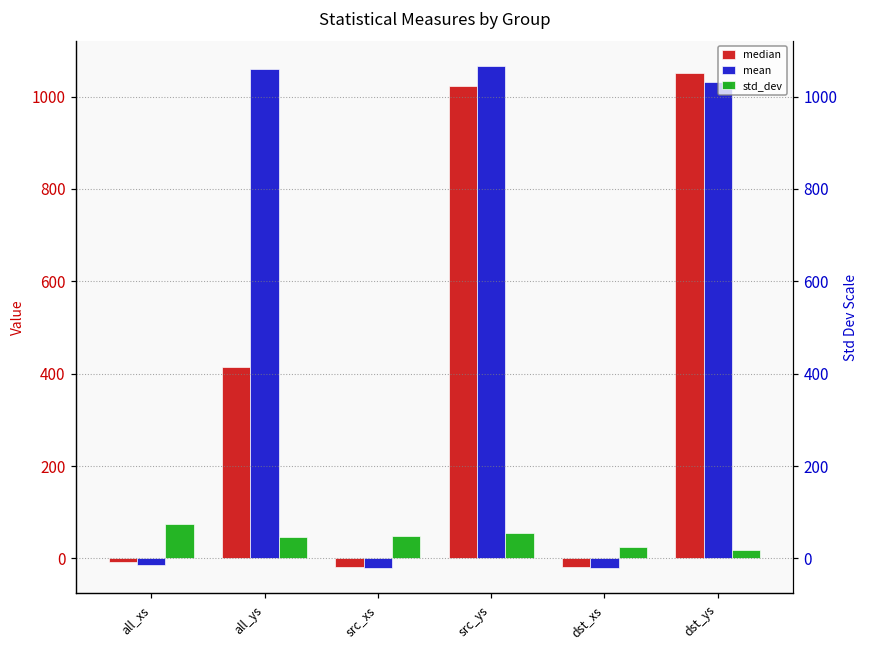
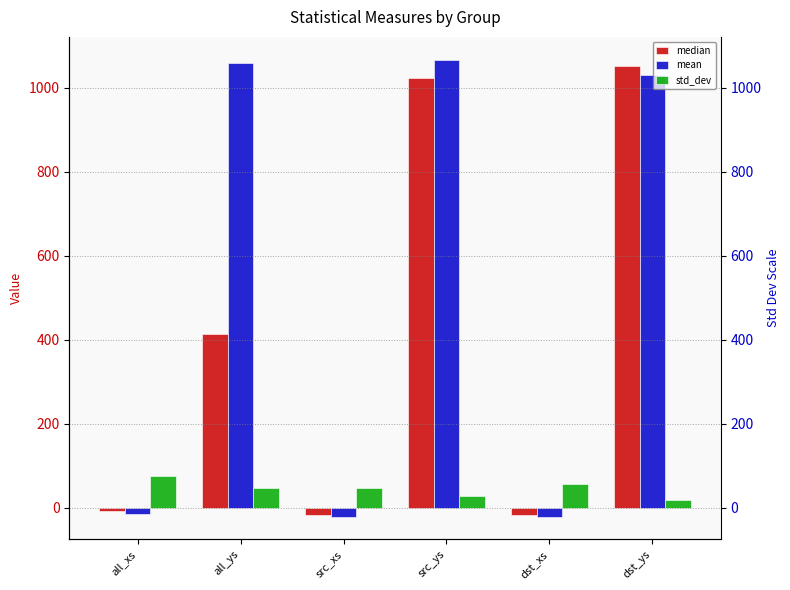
  {
    "median": {
      "all_xs": -10,
      "all_ys": 410,
      "src_xs": -20,
      "src_ys": 1020,
      "dst_xs": -20,
      "dst_ys": 1050
    },
    "mean": {
      "all_xs": -10,
      "all_ys": 1060,
      "src_xs": -20,
      "src_ys": 1070,
      "dst_xs": -20
    },
    "std_dev": {
      "all_xs": 80,
      "all_ys": 50,
      "src_xs": 50,
-     "src_ys": 50,
-     "dst_xs": 30,
+     "src_ys": 30,
+     "dst_xs": 60,
      "dst_ys": 20
    }
  }
